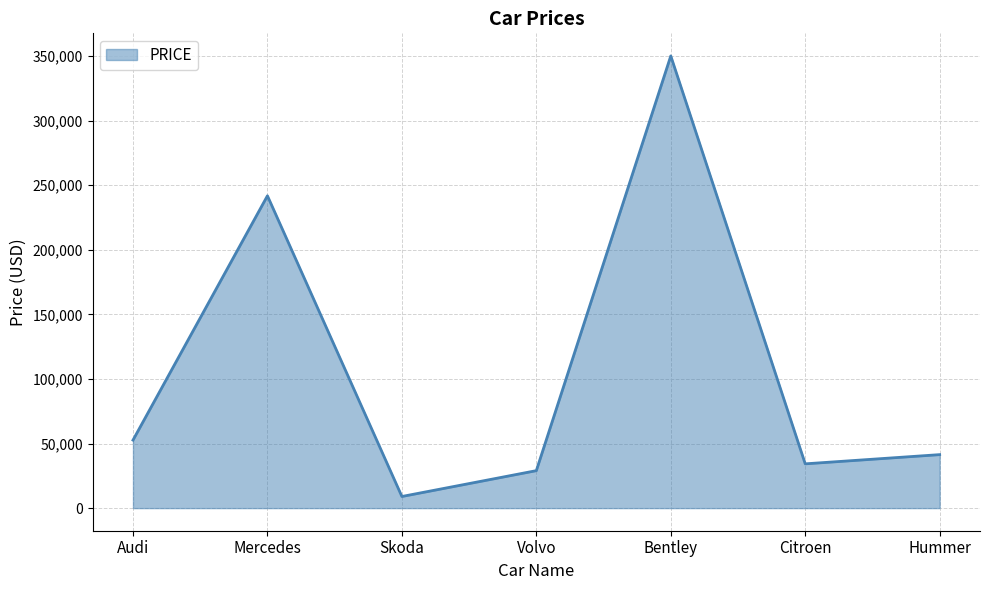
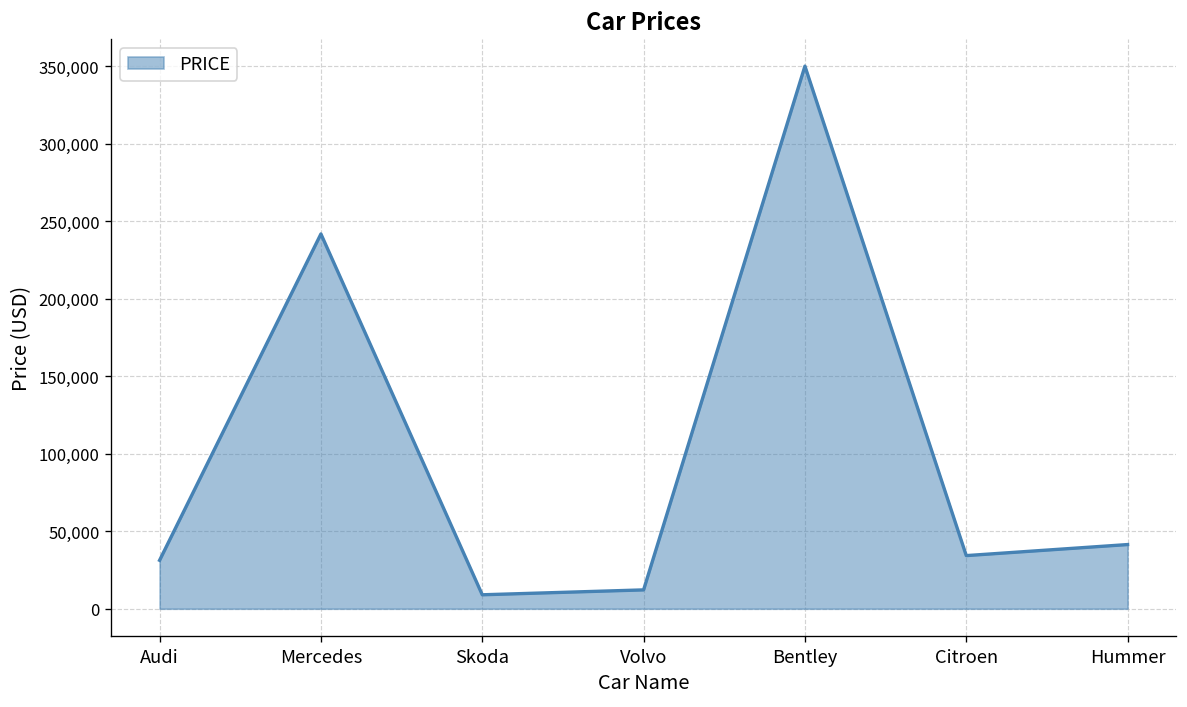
  {
-   "Audi": "53,000",
+   "Audi": "31,000",
    "Mercedes": "242,000",
    "Skoda": "9,000",
-   "Volvo": "29,000",
+   "Volvo": "12,000",
    "Bentley": "350,000",
    "Citroen": "34,000",
    "Hummer": "41,000"
  }
